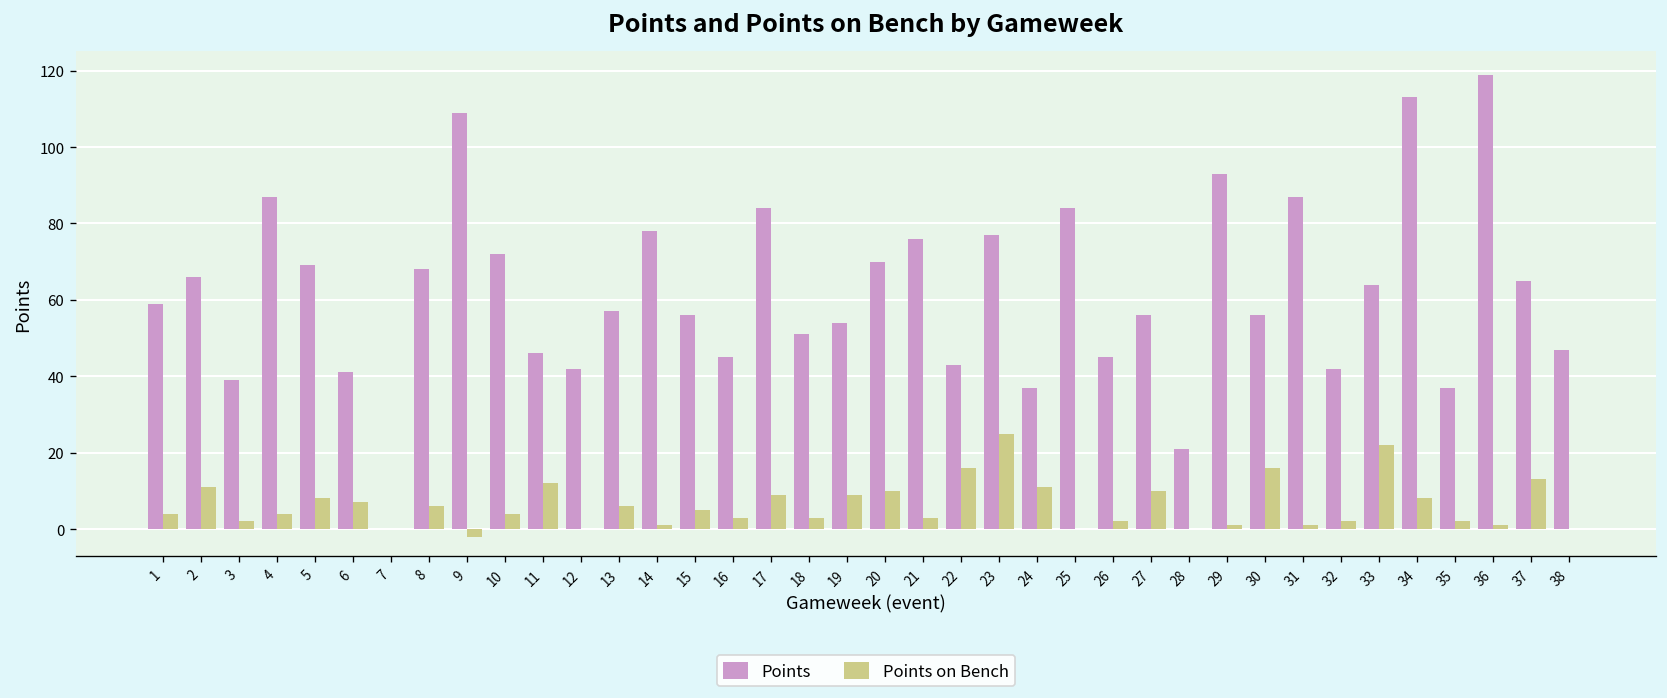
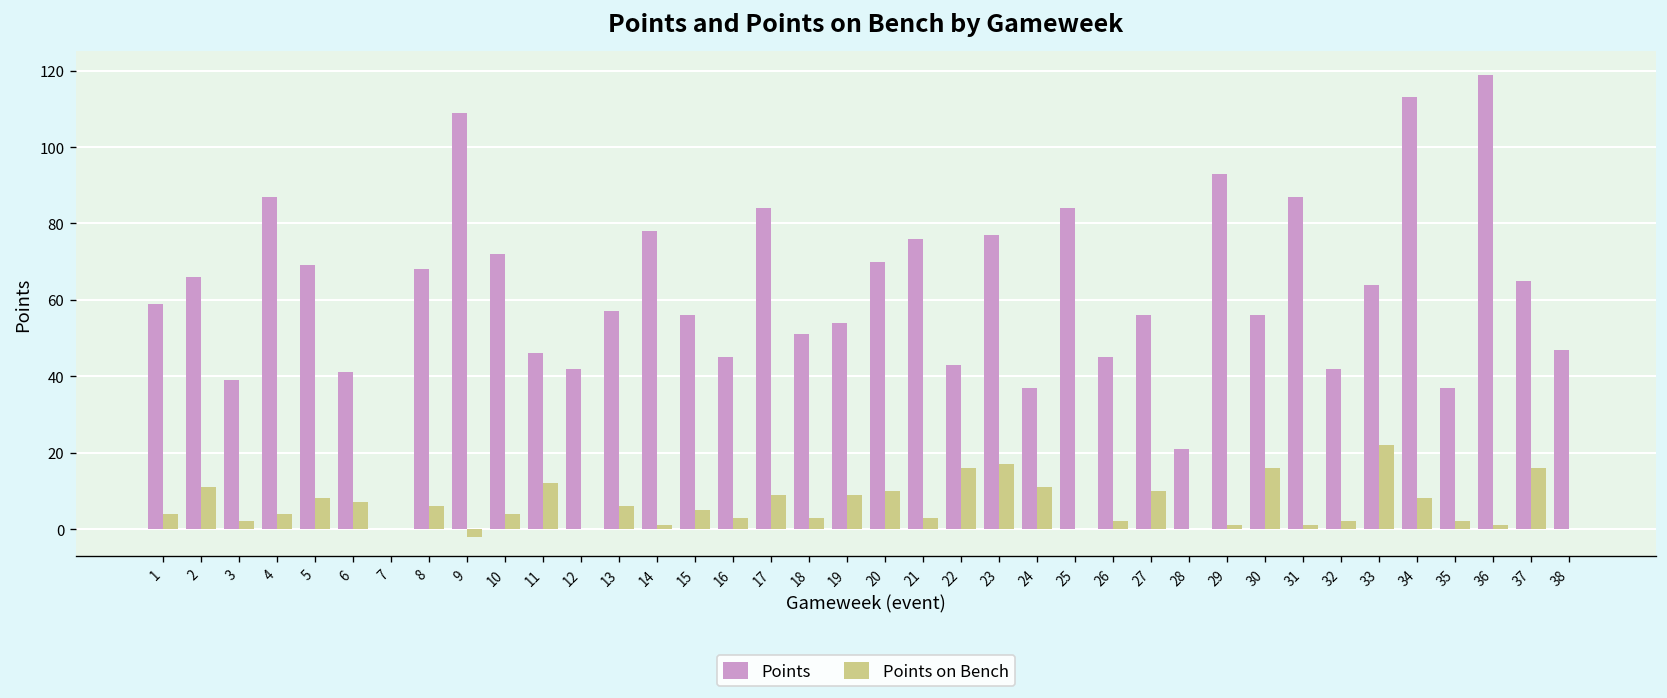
  {
    "Points": {
      "1": 59,
      "2": 66,
      "3": 39,
      "4": 87,
      "5": 69,
      "6": 41,
      "7": 0,
      "8": 68,
      "9": 109,
      "10": 72,
      "11": 46,
      "12": 42,
      "13": 57,
      "14": 78,
      "15": 56,
      "16": 45,
      "17": 84,
      "18": 51,
      "19": 54,
      "20": 70,
      "21": 76,
      "22": 43,
      "23": 77,
      "24": 37,
      "25": 84,
      "26": 45,
      "27": 56,
      "28": 21,
      "29": 93,
      "30": 56,
      "31": 87,
      "32": 42,
      "33": 64,
      "34": 113,
      "35": 37,
      "36": 119,
      "37": 65,
      "38": 47
    },
    "Points on Bench": {
      "1": 4,
      "2": 11,
      "3": 2,
      "4": 4,
      "5": 8,
      "6": 7,
      "7": 0,
      "8": 6,
      "9": -2,
      "10": 4,
      "11": 12,
      "12": 0,
      "13": 6,
      "14": 1,
      "15": 5,
      "16": 3,
      "17": 9,
      "18": 3,
      "19": 9,
      "20": 10,
      "21": 3,
      "22": 16,
-     "23": 25,
+     "23": 17,
      "24": 11,
      "25": 0,
      "26": 2,
      "27": 10,
      "28": 0,
      "29": 1,
      "30": 16,
      "31": 1,
      "32": 2,
      "33": 22,
      "34": 8,
      "35": 2,
      "36": 1,
-     "37": 13,
+     "37": 16,
      "38": 0
    }
  }
